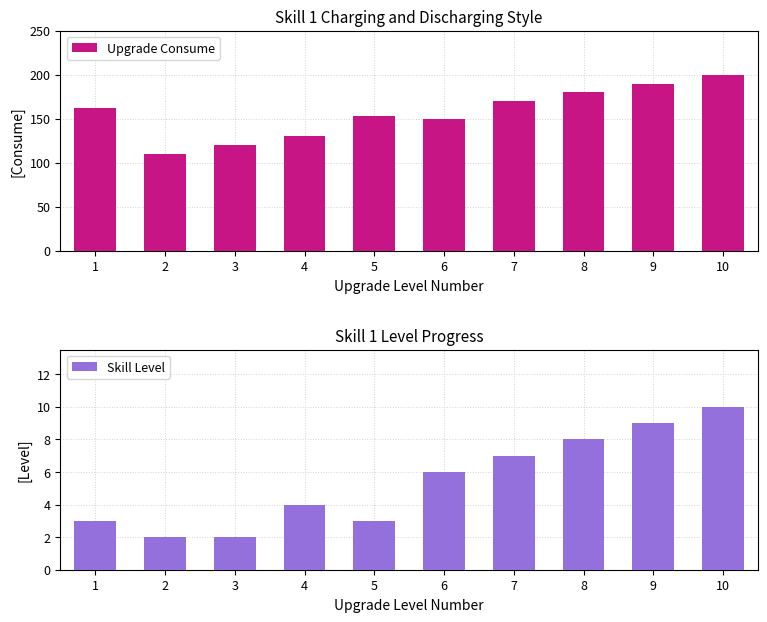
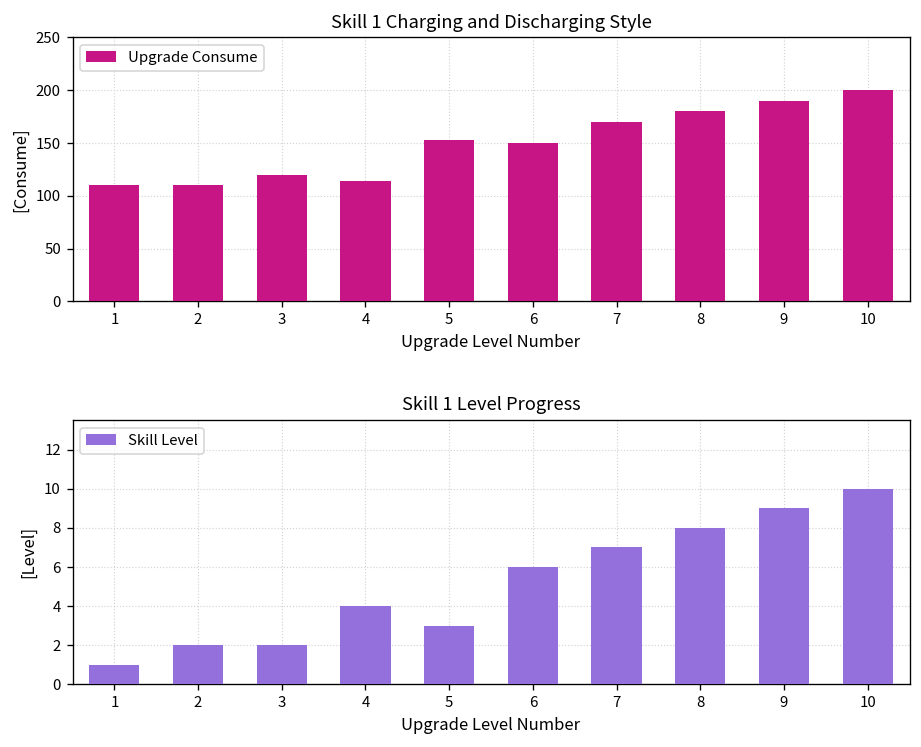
  {
    "Skill 1 Charging and Discharging Style": {
-     "1": 160,
+     "1": 110,
      "2": 110,
      "3": 120,
-     "4": 130,
+     "4": 110,
      "5": 150,
      "6": 150,
      "7": 170,
      "8": 180,
      "9": 190,
      "10": 200
    },
    "Skill 1 Level Progress": {
-     "1": 3,
+     "1": 1,
      "2": 2,
      "3": 2,
      "4": 4,
      "5": 3,
      "6": 6,
      "7": 7,
      "8": 8,
      "9": 9,
      "10": 10
    }
  }
